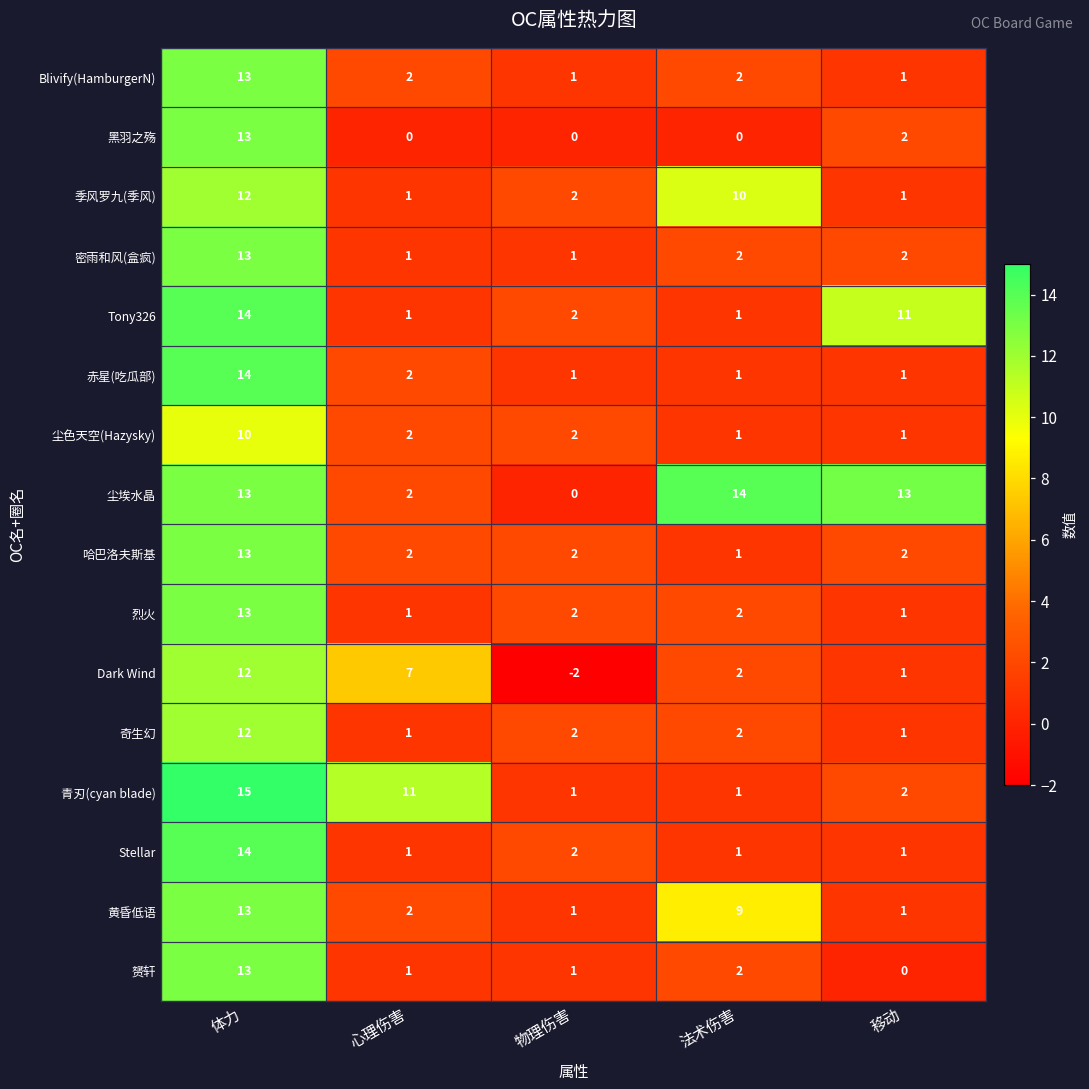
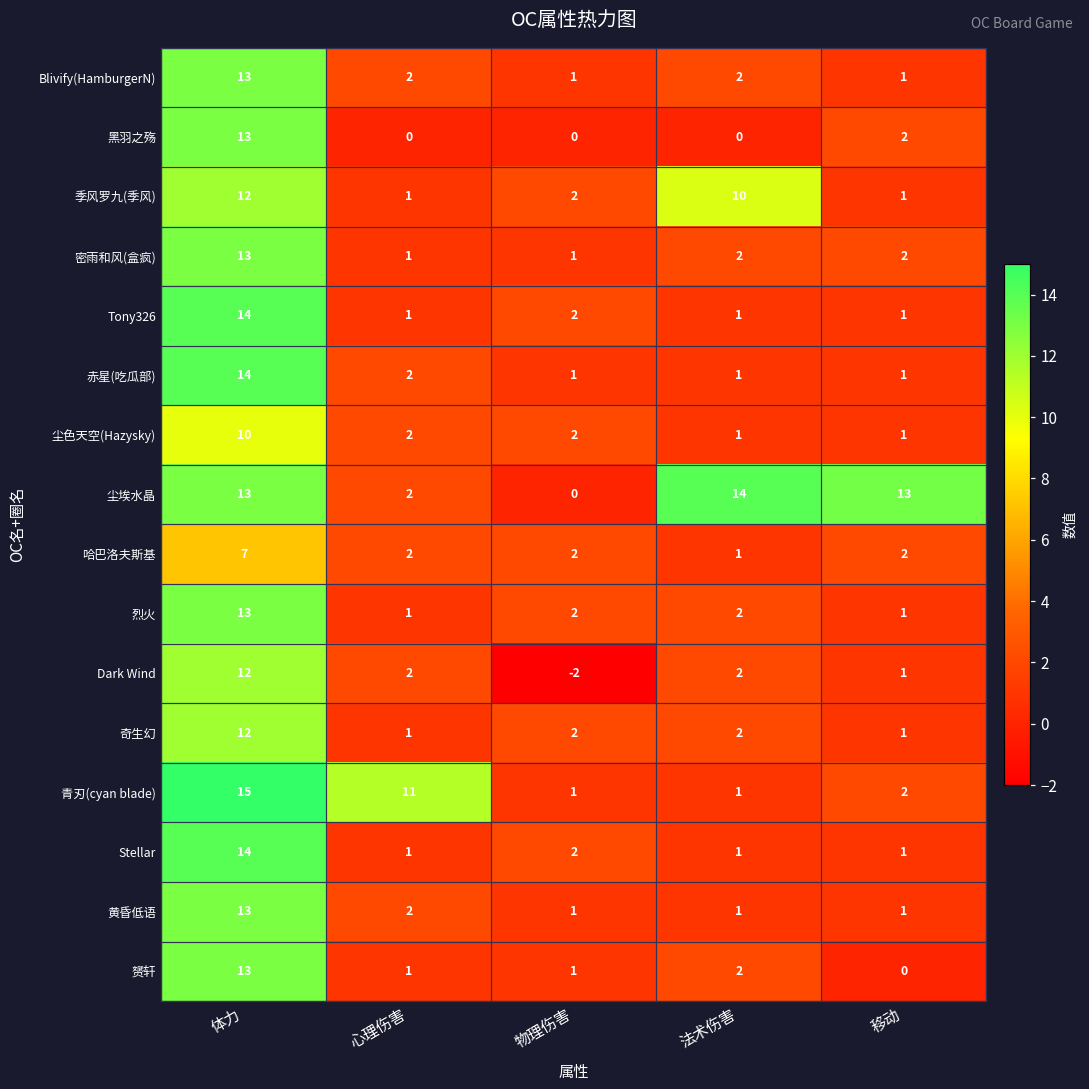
  {
    "Blivify(HamburgerN)": {
      "体力": 13,
      "心理伤害": 2,
      "物理伤害": 1,
      "法术伤害": 2,
      "移动": 1
    },
    "黑羽之殇": {
      "体力": 13,
      "心理伤害": 0,
      "物理伤害": 0,
      "法术伤害": 0,
      "移动": 2
    },
    "季风罗九(季风)": {
      "体力": 12,
      "心理伤害": 1,
      "物理伤害": 2,
      "法术伤害": 10,
      "移动": 1
    },
    "密雨和风(盒疯)": {
      "体力": 13,
      "心理伤害": 1,
      "物理伤害": 1,
      "法术伤害": 2,
      "移动": 2
    },
    "Tony326": {
      "体力": 14,
      "心理伤害": 1,
      "物理伤害": 2,
      "法术伤害": 1,
-     "移动": 11
+     "移动": 1
    },
    "赤星(吃瓜部)": {
      "体力": 14,
      "心理伤害": 2,
      "物理伤害": 1,
      "法术伤害": 1,
      "移动": 1
    },
    "尘色天空(Hazysky)": {
      "体力": 10,
      "心理伤害": 2,
      "物理伤害": 2,
      "法术伤害": 1,
      "移动": 1
    },
    "尘埃水晶": {
      "体力": 13,
      "心理伤害": 2,
      "物理伤害": 0,
      "法术伤害": 14,
      "移动": 13
    },
    "哈巴洛夫斯基": {
-     "体力": 13,
+     "体力": 7,
      "心理伤害": 2,
      "物理伤害": 2,
      "法术伤害": 1,
      "移动": 2
    },
    "烈火": {
      "体力": 13,
      "心理伤害": 1,
      "物理伤害": 2,
      "法术伤害": 2,
      "移动": 1
    },
    "Dark Wind": {
      "体力": 12,
-     "心理伤害": 7,
+     "心理伤害": 2,
      "物理伤害": -2,
      "法术伤害": 2,
      "移动": 1
    },
    "奇生幻": {
      "体力": 12,
      "心理伤害": 1,
      "物理伤害": 2,
      "法术伤害": 2,
      "移动": 1
    },
    "青刃(cyan blade)": {
      "体力": 15,
      "心理伤害": 11,
      "物理伤害": 1,
      "法术伤害": 1,
      "移动": 2
    },
    "Stellar": {
      "体力": 14,
      "心理伤害": 1,
      "物理伤害": 2,
      "法术伤害": 1,
      "移动": 1
    },
    "黄昏低语": {
      "体力": 13,
      "心理伤害": 2,
      "物理伤害": 1,
-     "法术伤害": 9,
+     "法术伤害": 1,
      "移动": 1
    },
    "赟轩": {
      "体力": 13,
      "心理伤害": 1,
      "物理伤害": 1,
      "法术伤害": 2,
      "移动": 0
    }
  }
